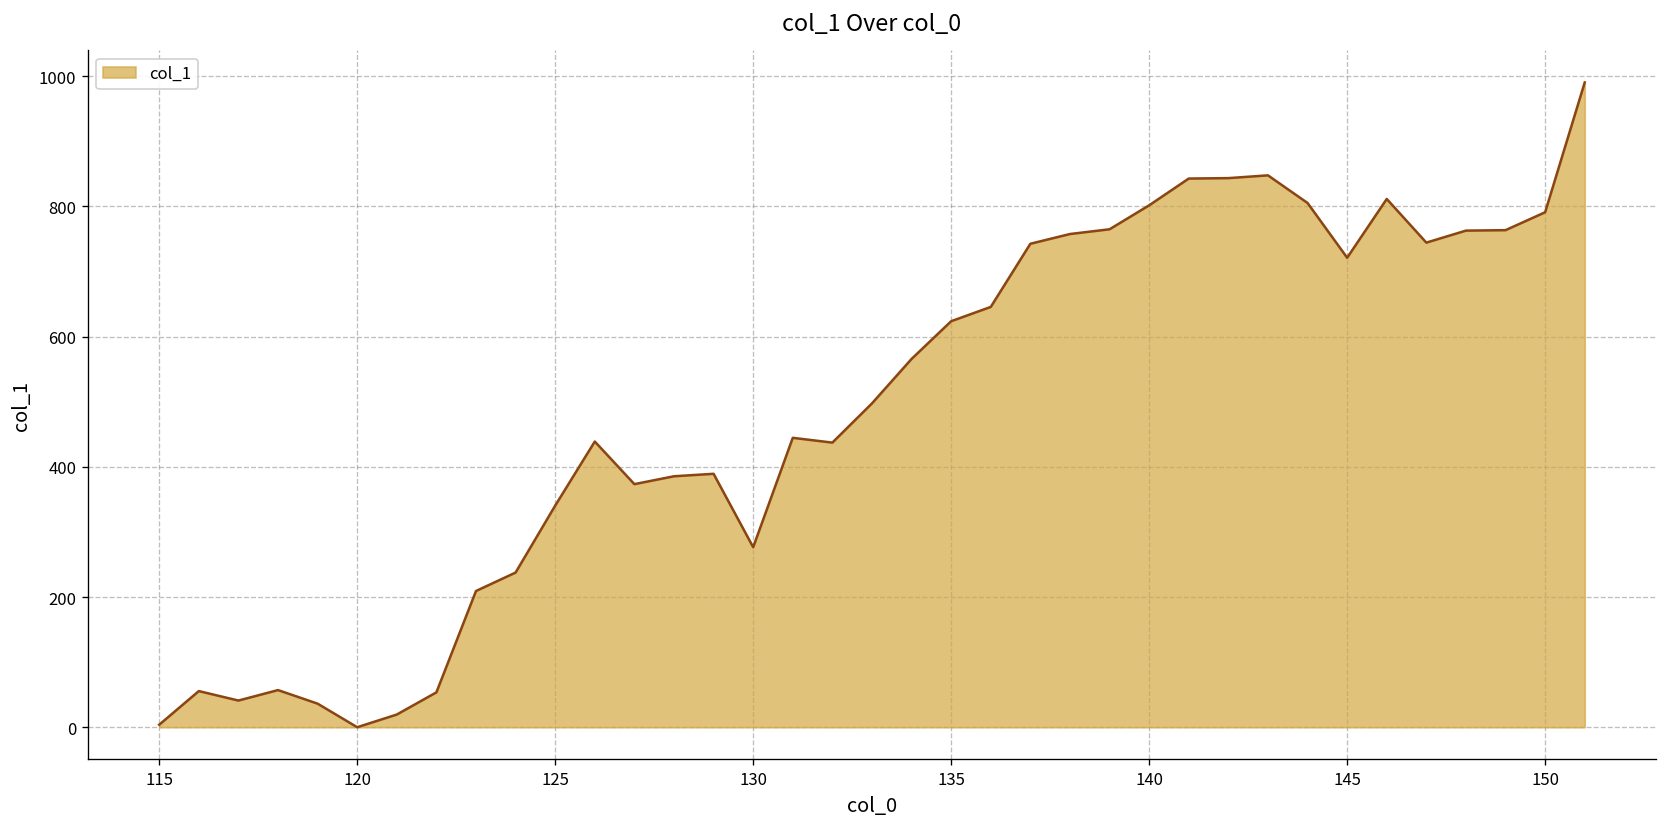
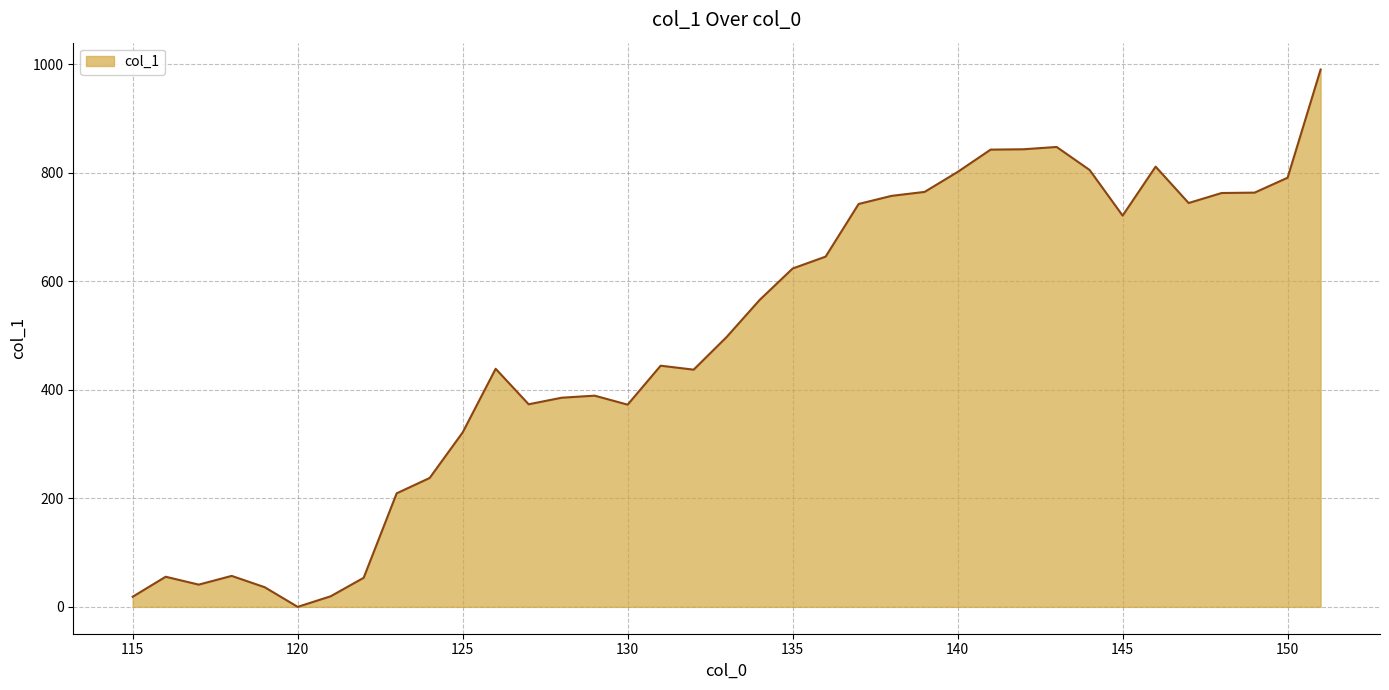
  {
-   "115": 0,
+   "115": 20,
    "120": 0,
-   "125": 340,
-   "130": 280,
+   "125": 320,
+   "130": 370,
    "135": 620,
    "140": 800,
    "145": 720,
    "150": 790
  }
